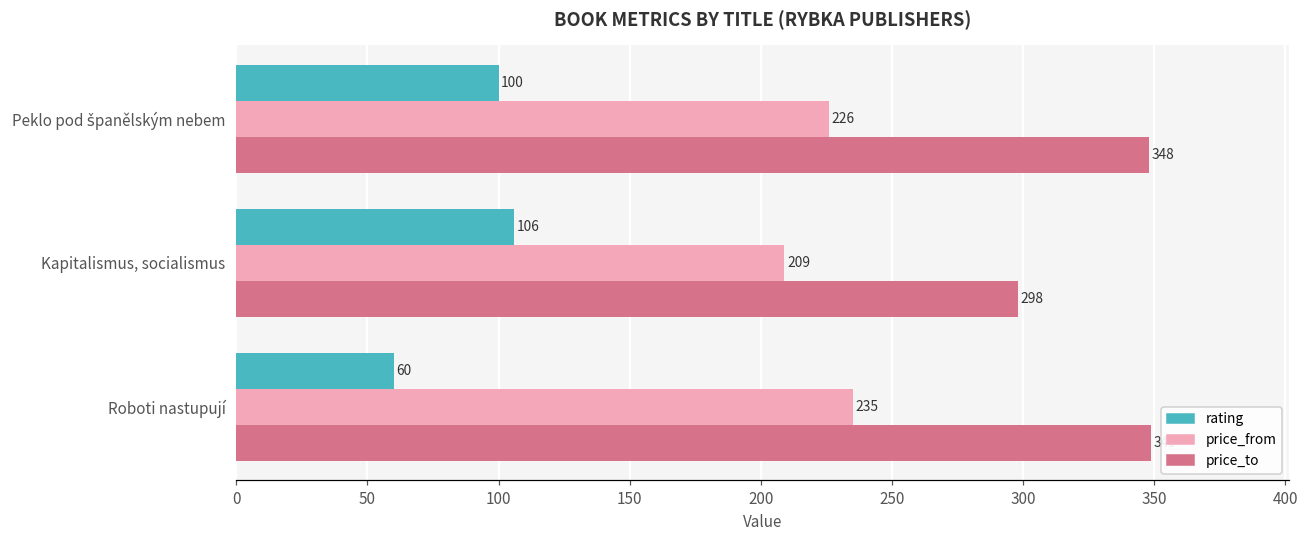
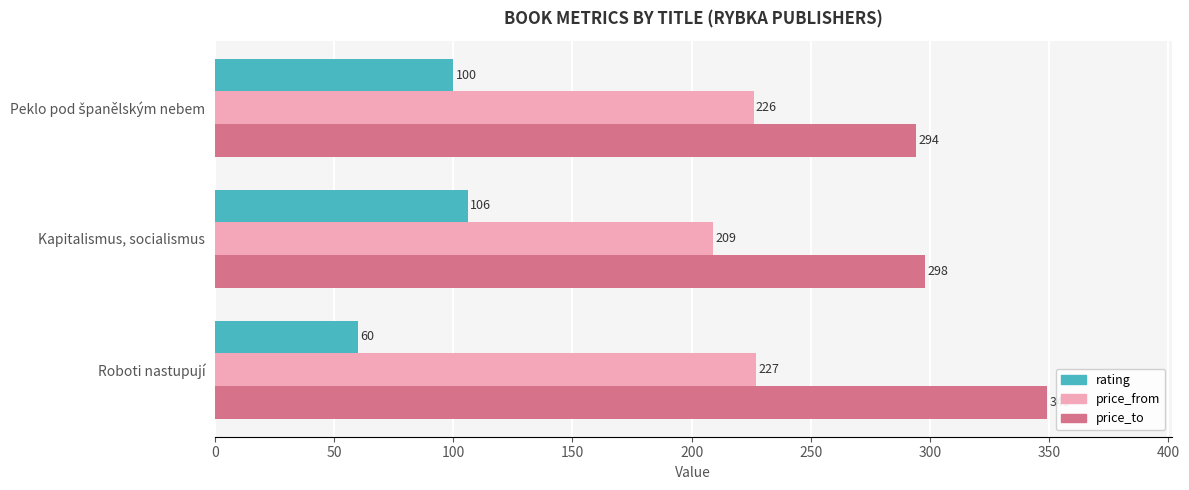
  {
    "rating": {
      "Peklo pod španělským nebem": 100,
      "Kapitalismus, socialismus": 106,
      "Roboti nastupují": 60
    },
    "price_from": {
      "Peklo pod španělským nebem": 226,
      "Kapitalismus, socialismus": 209,
-     "Roboti nastupují": 235
+     "Roboti nastupují": 227
    },
    "price_to": {
-     "Peklo pod španělským nebem": 348,
+     "Peklo pod španělským nebem": 294,
      "Kapitalismus, socialismus": 298
    }
  }
